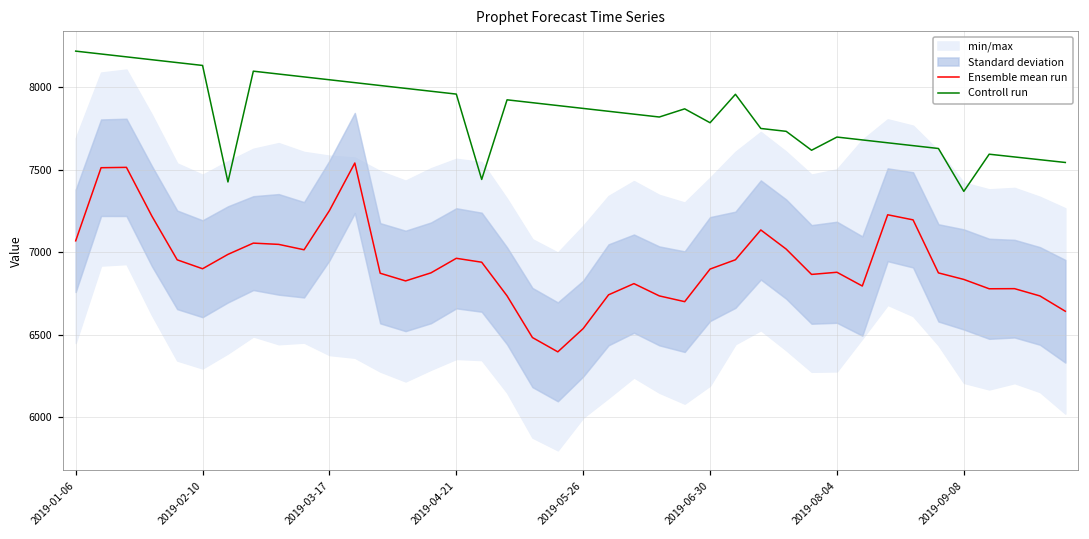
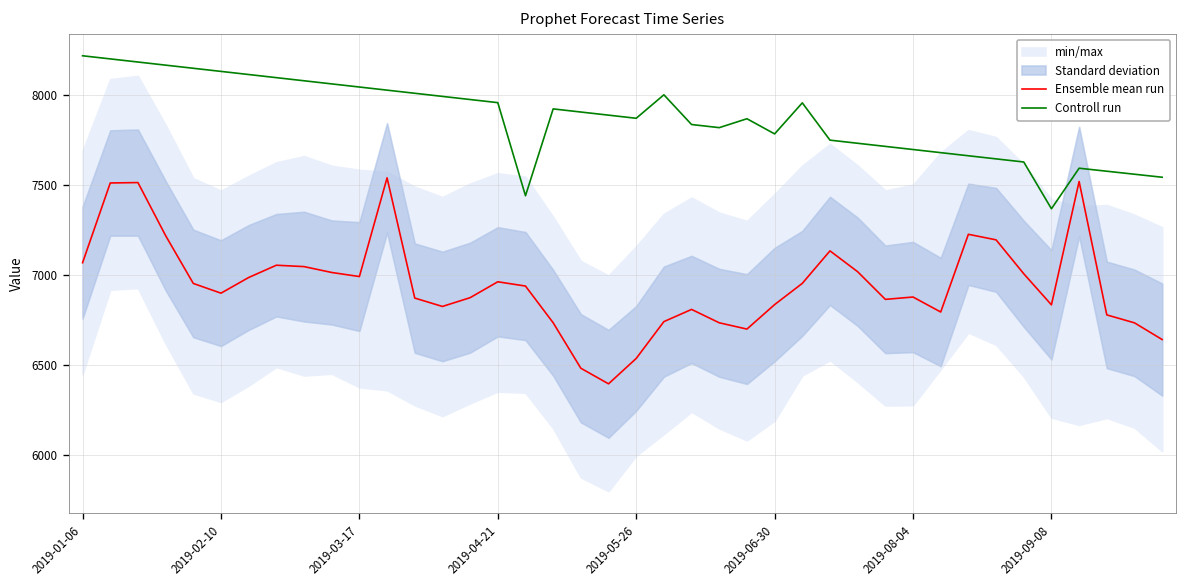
  {
    "Ensemble mean run": {
      "2019-01-06": 7070,
      "2019-01-13": 7510,
      "2019-02-03": 6950,
      "2019-02-10": 6900,
      "2019-02-17": 6990,
      "2019-03-10": 7010,
-     "2019-03-17": 7250,
+     "2019-03-17": 6990,
      "2019-03-24": 7540,
      "2019-04-14": 6870,
      "2019-04-21": 6960,
      "2019-04-28": 6940,
      "2019-05-19": 6400,
      "2019-05-26": 6540,
      "2019-06-02": 6740,
      "2019-06-23": 6700,
-     "2019-06-30": 6900,
+     "2019-06-30": 6840,
      "2019-07-07": 6950,
      "2019-07-28": 6860,
      "2019-08-04": 6880,
      "2019-08-11": 6790,
-     "2019-09-01": 6870,
+     "2019-09-01": 7010,
      "2019-09-08": 6830,
-     "2019-09-15": 6780
+     "2019-09-15": 7520
    },
    "Controll run": {
      "2019-01-06": 8220,
      "2019-01-13": 8200,
      "2019-02-03": 8150,
      "2019-02-10": 8130,
-     "2019-02-17": 7430,
+     "2019-02-17": 8110,
      "2019-03-10": 8060,
      "2019-03-17": 8050,
      "2019-03-24": 8030,
      "2019-04-14": 7980,
      "2019-04-21": 7960,
      "2019-04-28": 7440,
      "2019-05-19": 7890,
      "2019-05-26": 7870,
-     "2019-06-02": 7850,
+     "2019-06-02": 8000,
      "2019-06-23": 7870,
      "2019-06-30": 7780,
      "2019-07-07": 7960,
-     "2019-07-28": 7620,
+     "2019-07-28": 7720,
      "2019-08-04": 7700,
      "2019-09-08": 7370,
      "2019-09-15": 7590
    }
  }
